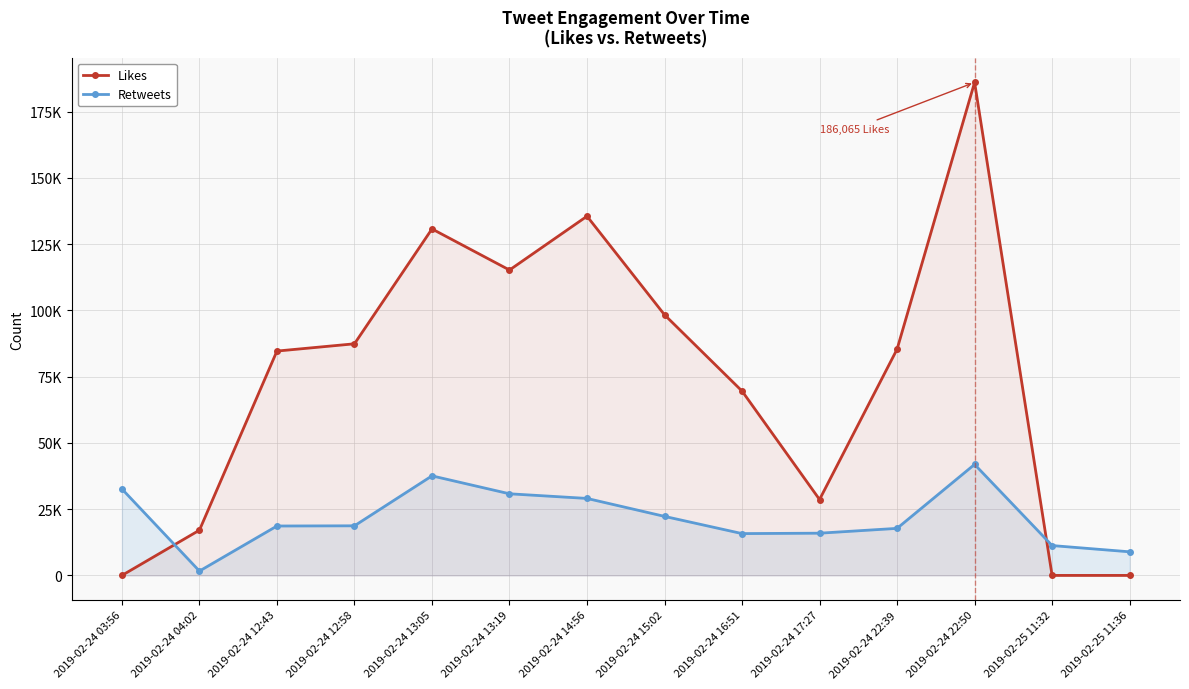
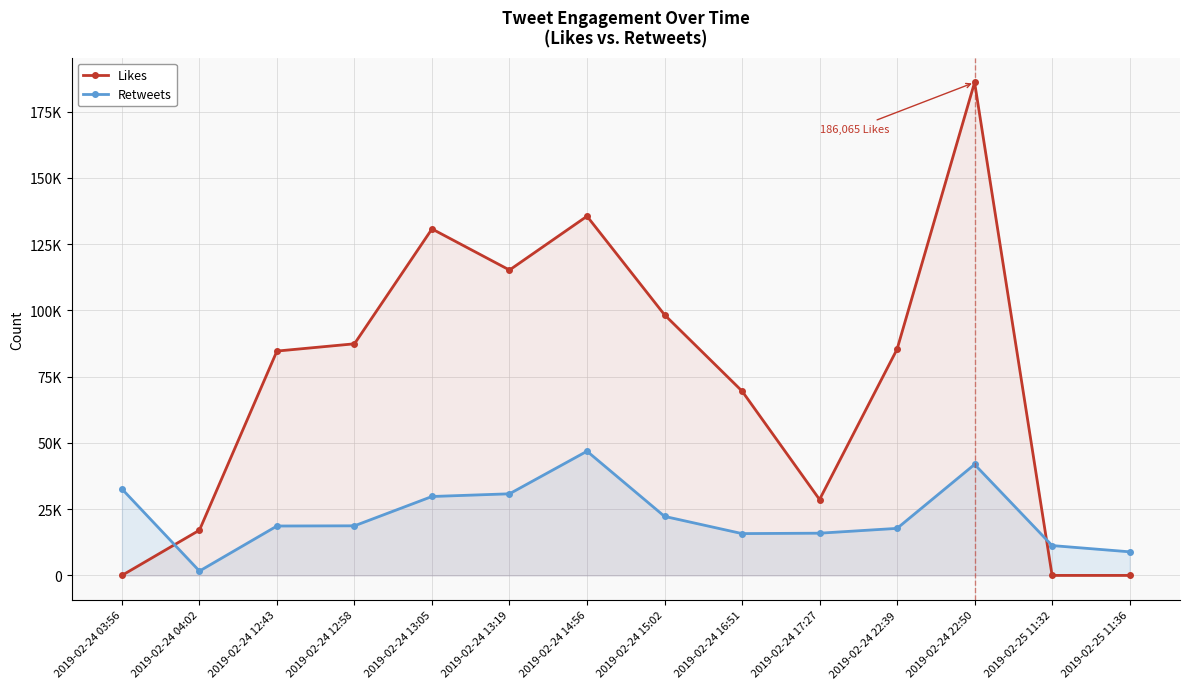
  {
    "Likes": {
      "2019-02-24 22:50": "186,065"
    },
    "Retweets": {
      "2019-02-24 03:56": "33000",
      "2019-02-24 04:02": "2000",
      "2019-02-24 12:43": "19000",
      "2019-02-24 12:58": "19000",
-     "2019-02-24 13:05": "38000",
+     "2019-02-24 13:05": "30000",
      "2019-02-24 13:19": "31000",
-     "2019-02-24 14:56": "29000",
+     "2019-02-24 14:56": "47000",
      "2019-02-24 15:02": "22000",
      "2019-02-24 16:51": "16000",
      "2019-02-24 17:27": "16000",
      "2019-02-24 22:39": "18000",
      "2019-02-24 22:50": "42000",
      "2019-02-25 11:32": "11000",
      "2019-02-25 11:36": "9000"
    }
  }
